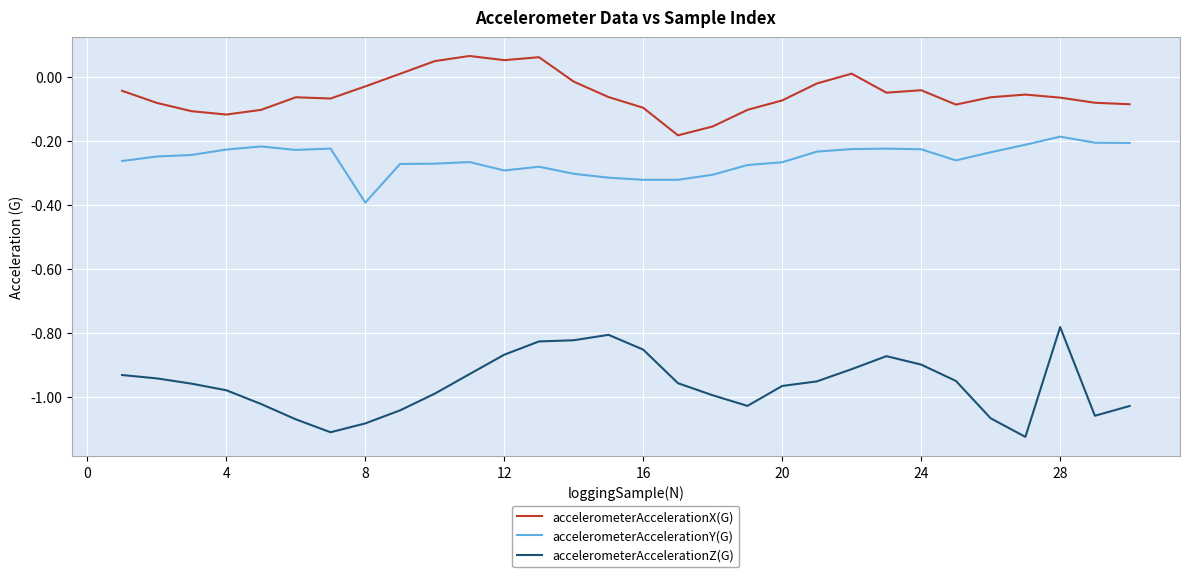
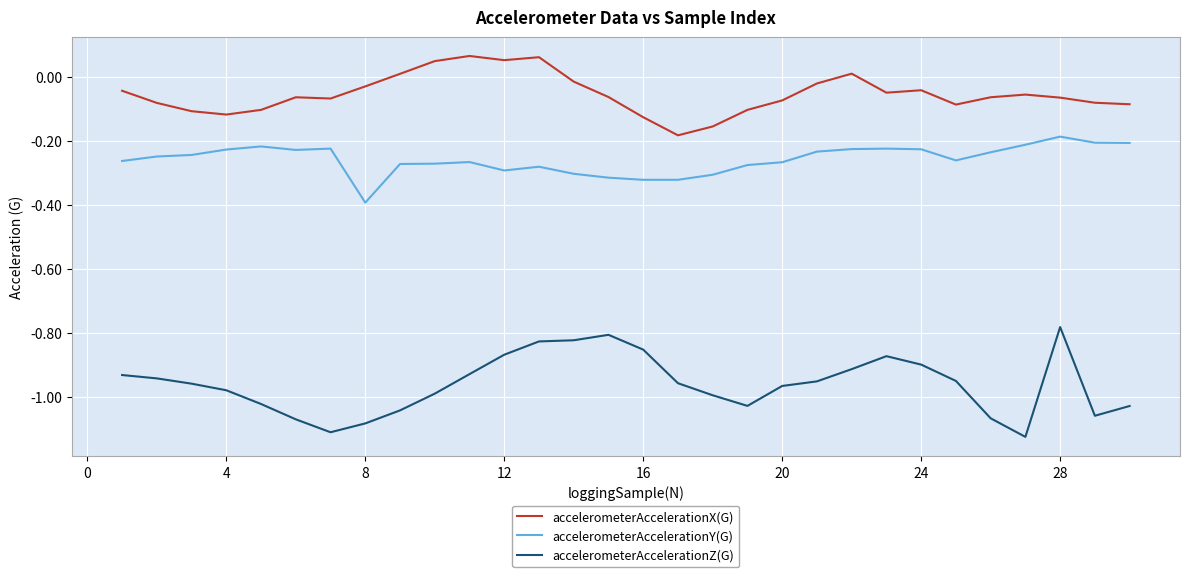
  {
    "accelerometerAccelerationX(G)": {
      "4": -0.12,
      "8": -0.03,
      "12": 0.05,
-     "16": -0.10,
+     "16": -0.13,
      "20": -0.07,
      "24": -0.04,
      "28": -0.07
    },
    "accelerometerAccelerationY(G)": {
      "4": -0.23,
      "8": -0.39,
      "12": -0.29,
      "16": -0.32,
      "20": -0.27,
      "24": -0.23,
      "28": -0.19
    },
    "accelerometerAccelerationZ(G)": {
      "4": -0.98,
      "8": -1.08,
      "12": -0.87,
      "16": -0.85,
      "20": -0.97,
      "24": -0.90,
      "28": -0.78
    }
  }
